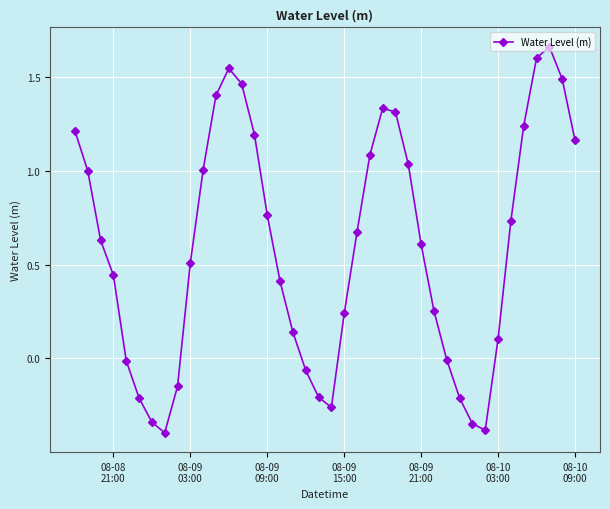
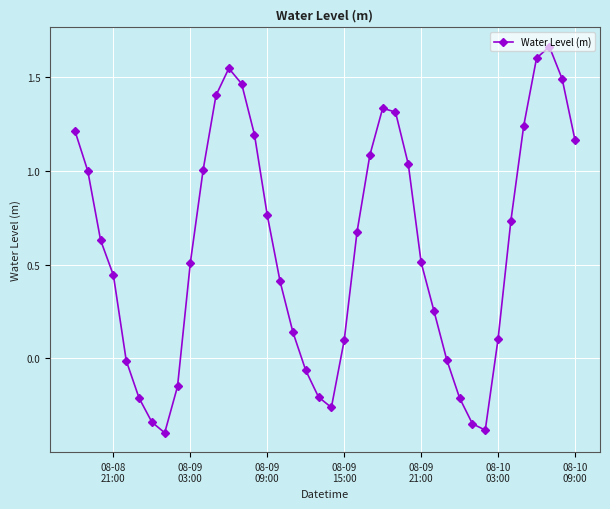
  {
    "08-08 21:00": 0.44,
    "08-09 03:00": 0.51,
    "08-09 09:00": 0.76,
-   "08-09 15:00": 0.24,
-   "08-09 21:00": 0.61,
+   "08-09 15:00": 0.10,
+   "08-09 21:00": 0.51,
    "08-10 03:00": 0.10,
    "08-10 09:00": 1.16
  }
